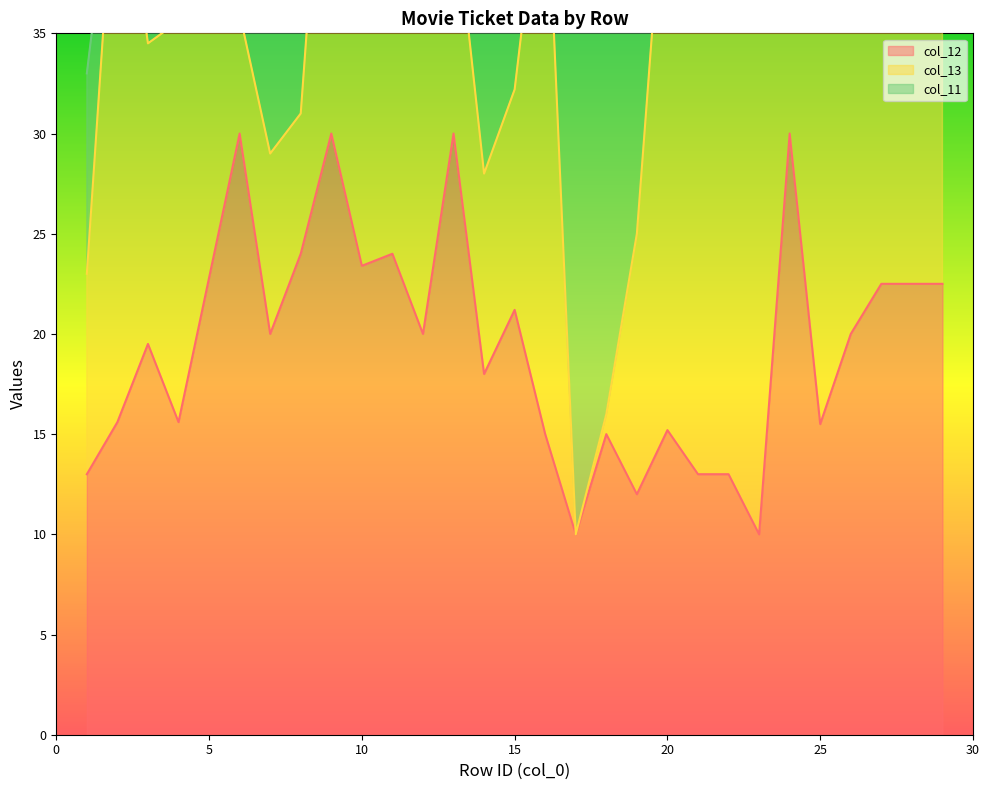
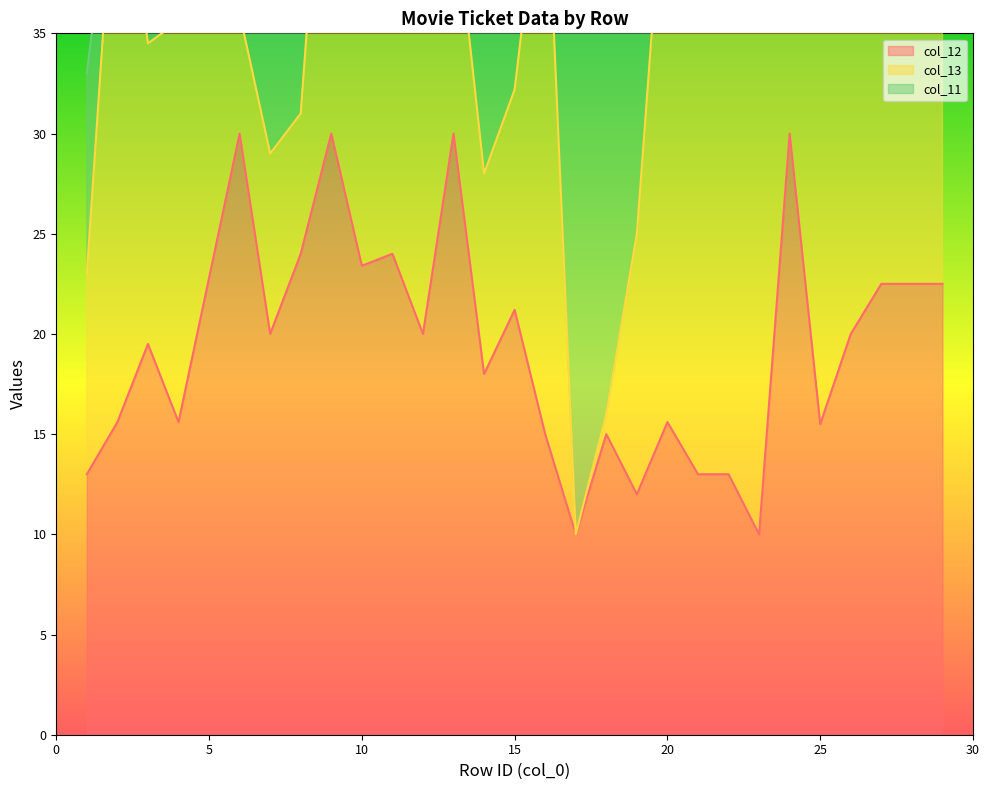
  {
    "col_12": {
      "10": 23.4,
      "15": 21.2,
-     "20": 15.2,
+     "20": 15.6,
      "25": 15.5
    },
    "col_13": {
      "15": 11.0
    }
  }
